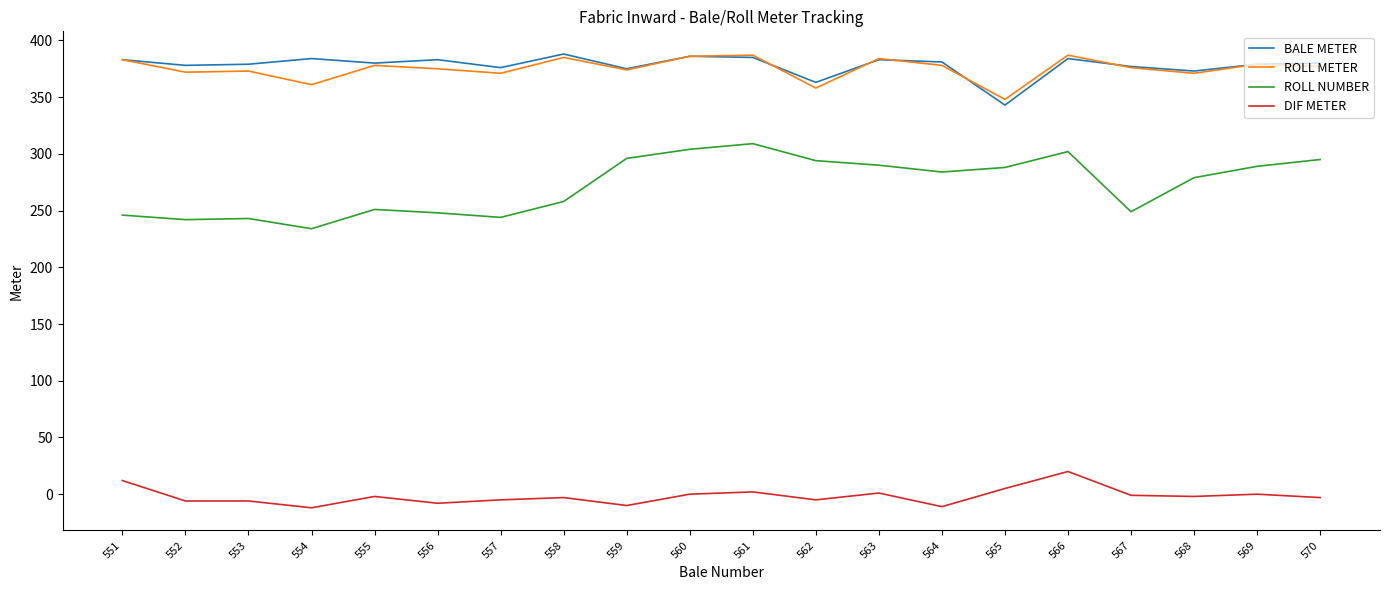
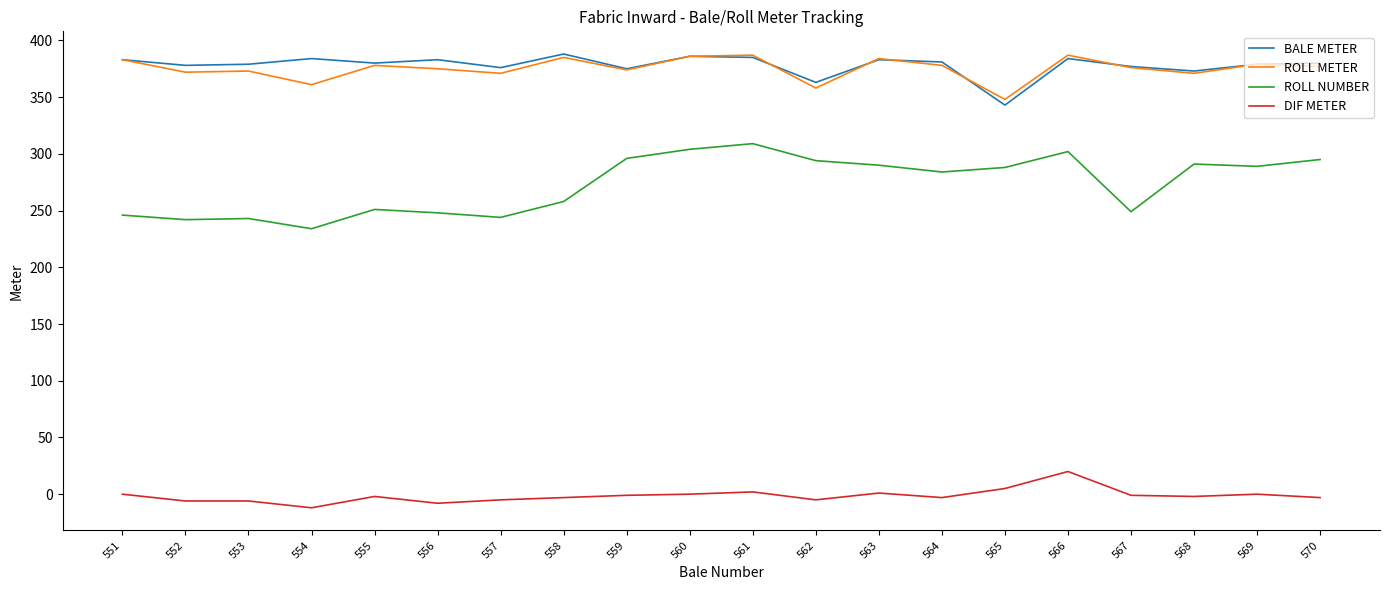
  {
    "BALE METER": {
      "552": 378,
      "553": 379,
      "554": 384,
      "556": 383,
      "557": 376,
      "558": 388,
      "562": 363,
      "564": 381,
      "565": 343,
      "566": 384
    },
    "ROLL METER": {
      "552": 372,
      "553": 373,
      "554": 361,
      "556": 375,
      "557": 371,
      "558": 385,
      "562": 358,
      "564": 378,
      "565": 348,
      "566": 387
    },
    "ROLL NUMBER": {
      "551": 246,
      "552": 242,
      "553": 243,
      "554": 234,
      "555": 251,
      "556": 248,
      "557": 244,
      "558": 258,
      "559": 296,
      "560": 304,
      "561": 309,
      "562": 294,
      "563": 290,
      "564": 284,
      "565": 288,
      "566": 302,
      "567": 249,
-     "568": 279,
+     "568": 291,
      "569": 289,
      "570": 295
    },
    "DIF METER": {
-     "551": 12,
+     "551": 0,
      "552": -6,
      "553": -6,
      "554": -12,
      "555": -2,
      "556": -8,
      "557": -5,
      "558": -3,
-     "559": -10,
+     "559": -1,
      "560": 0,
      "561": 2,
      "562": -5,
      "563": 1,
-     "564": -11,
+     "564": -3,
      "565": 5,
      "566": 20,
      "567": -1,
      "568": -2,
      "569": 0,
      "570": -3
    }
  }
